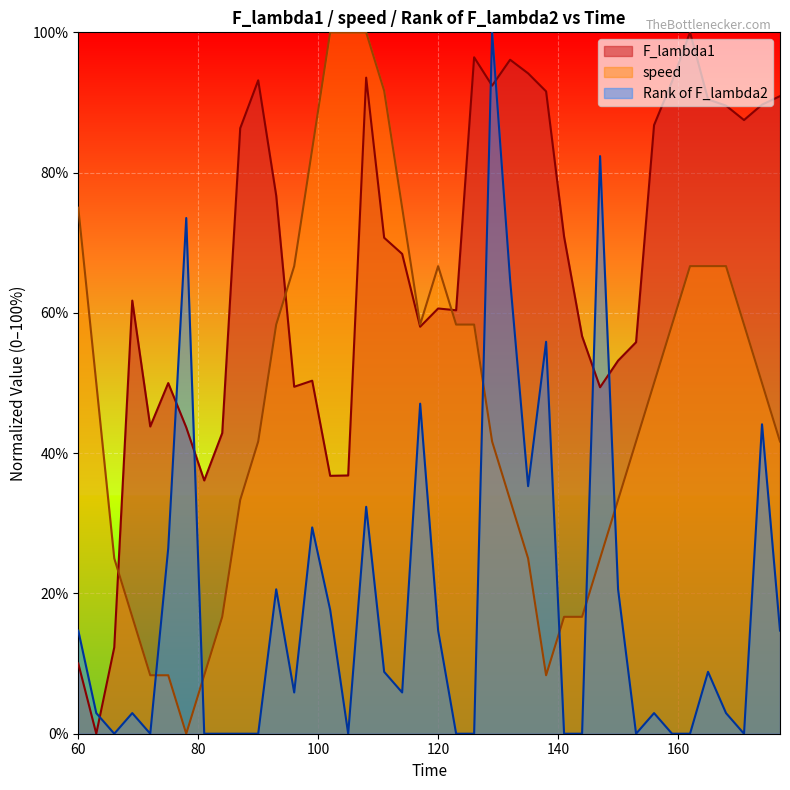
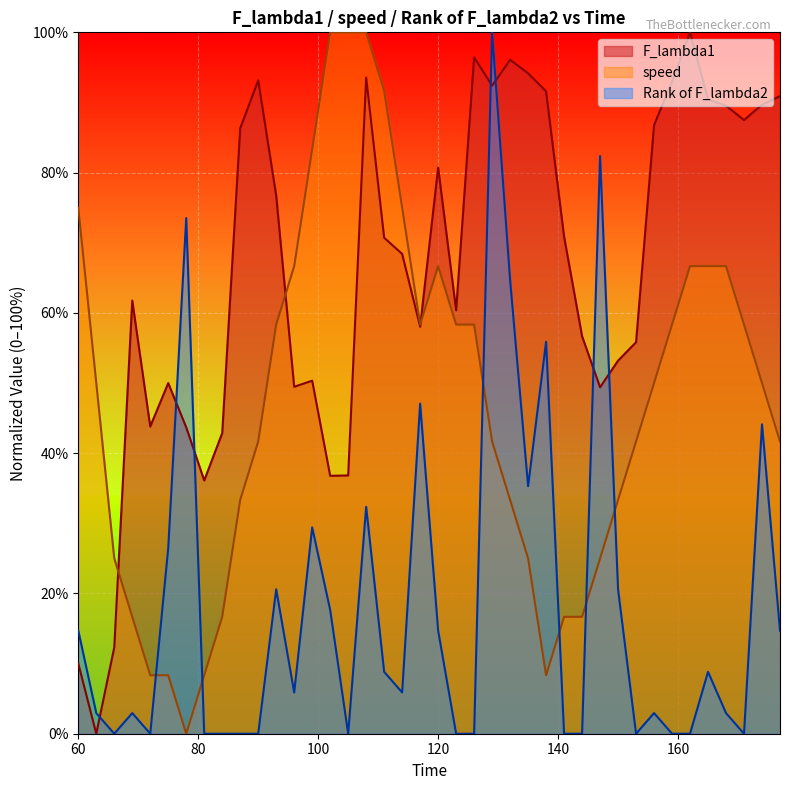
  {
    "F_lambda1": {
      "60": "10%",
-     "120": "61%"
+     "120": "81%"
    },
    "speed": {
      "60": "75%",
      "120": "67%"
    },
    "Rank of F_lambda2": {
      "60": "15%",
      "120": "15%"
    }
  }
